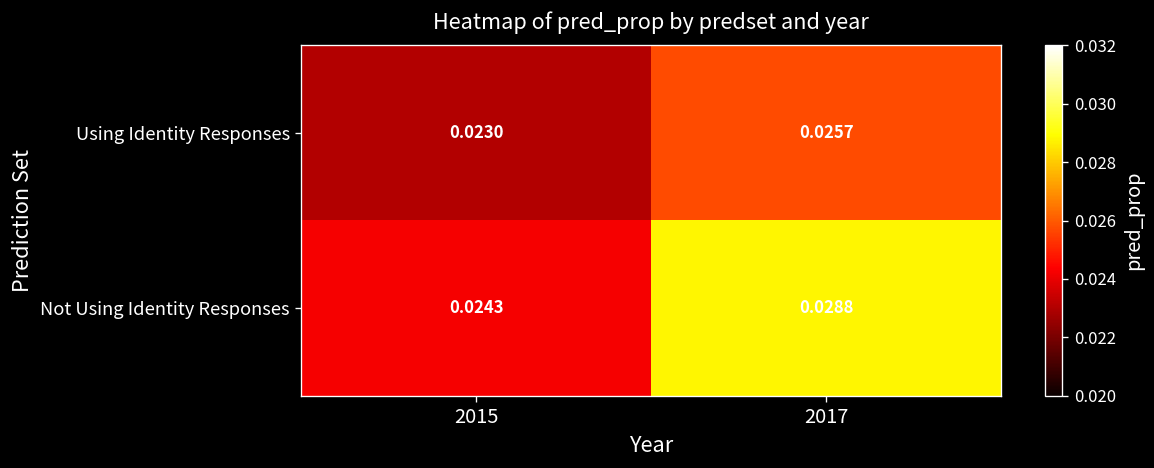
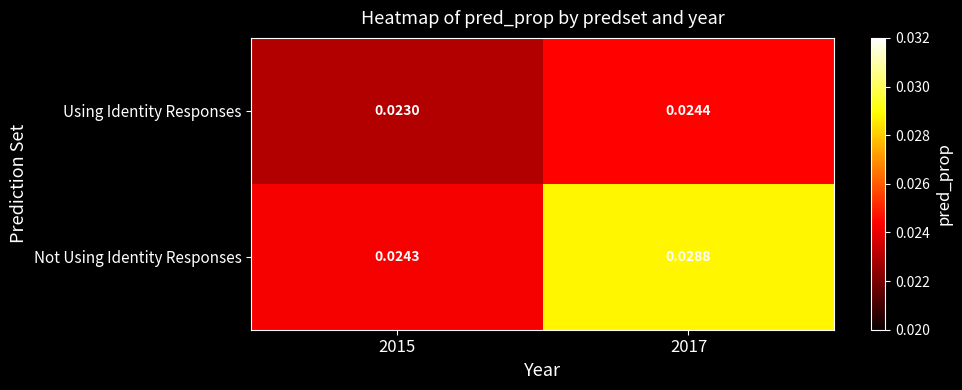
  {
    "Using Identity Responses": {
      "2015": 0.0230,
-     "2017": 0.0257
+     "2017": 0.0244
    },
    "Not Using Identity Responses": {
      "2015": 0.0243,
      "2017": 0.0288
    }
  }
